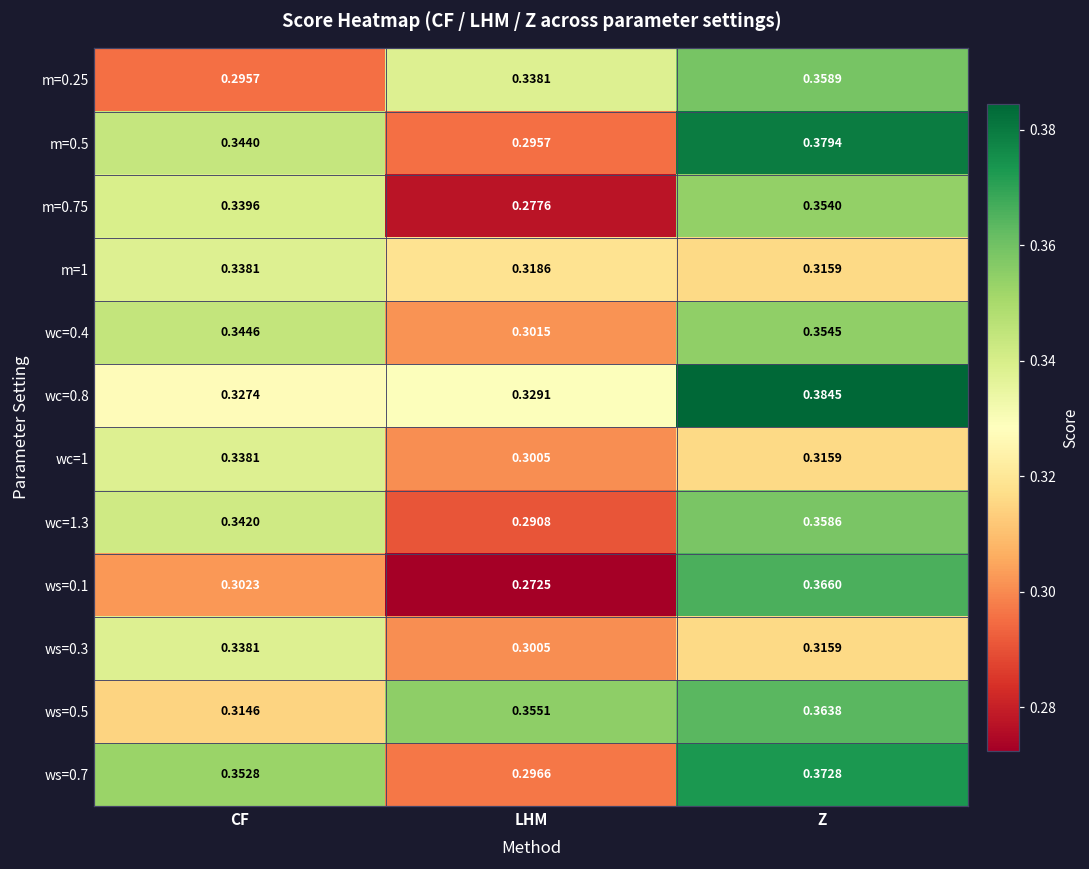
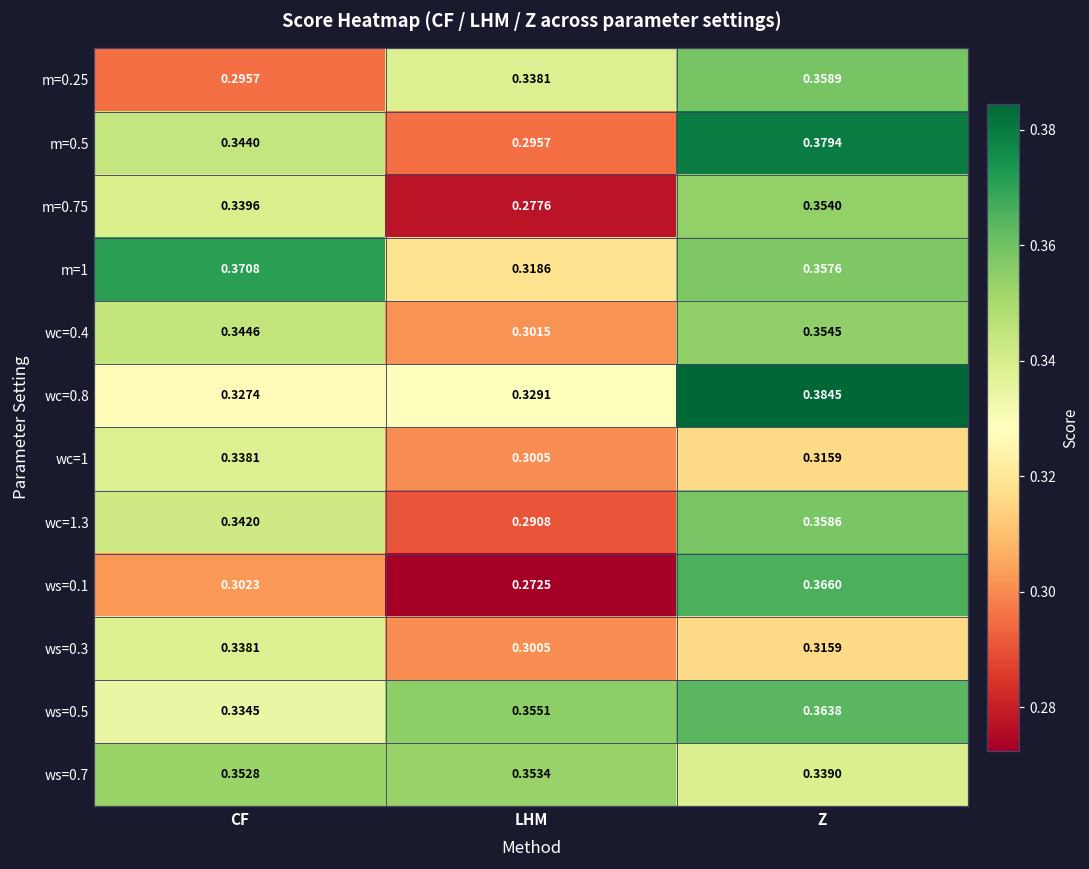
  {
    "m=0.25": {
      "CF": 0.2957,
      "LHM": 0.3381,
      "Z": 0.3589
    },
    "m=0.5": {
      "CF": 0.3440,
      "LHM": 0.2957,
      "Z": 0.3794
    },
    "m=0.75": {
      "CF": 0.3396,
      "LHM": 0.2776,
      "Z": 0.3540
    },
    "m=1": {
-     "CF": 0.3381,
+     "CF": 0.3708,
      "LHM": 0.3186,
-     "Z": 0.3159
+     "Z": 0.3576
    },
    "wc=0.4": {
      "CF": 0.3446,
      "LHM": 0.3015,
      "Z": 0.3545
    },
    "wc=0.8": {
      "CF": 0.3274,
      "LHM": 0.3291,
      "Z": 0.3845
    },
    "wc=1": {
      "CF": 0.3381,
      "LHM": 0.3005,
      "Z": 0.3159
    },
    "wc=1.3": {
      "CF": 0.3420,
      "LHM": 0.2908,
      "Z": 0.3586
    },
    "ws=0.1": {
      "CF": 0.3023,
      "LHM": 0.2725,
      "Z": 0.3660
    },
    "ws=0.3": {
      "CF": 0.3381,
      "LHM": 0.3005,
      "Z": 0.3159
    },
    "ws=0.5": {
-     "CF": 0.3146,
+     "CF": 0.3345,
      "LHM": 0.3551,
      "Z": 0.3638
    },
    "ws=0.7": {
      "CF": 0.3528,
-     "LHM": 0.2966,
-     "Z": 0.3728
+     "LHM": 0.3534,
+     "Z": 0.3390
    }
  }
